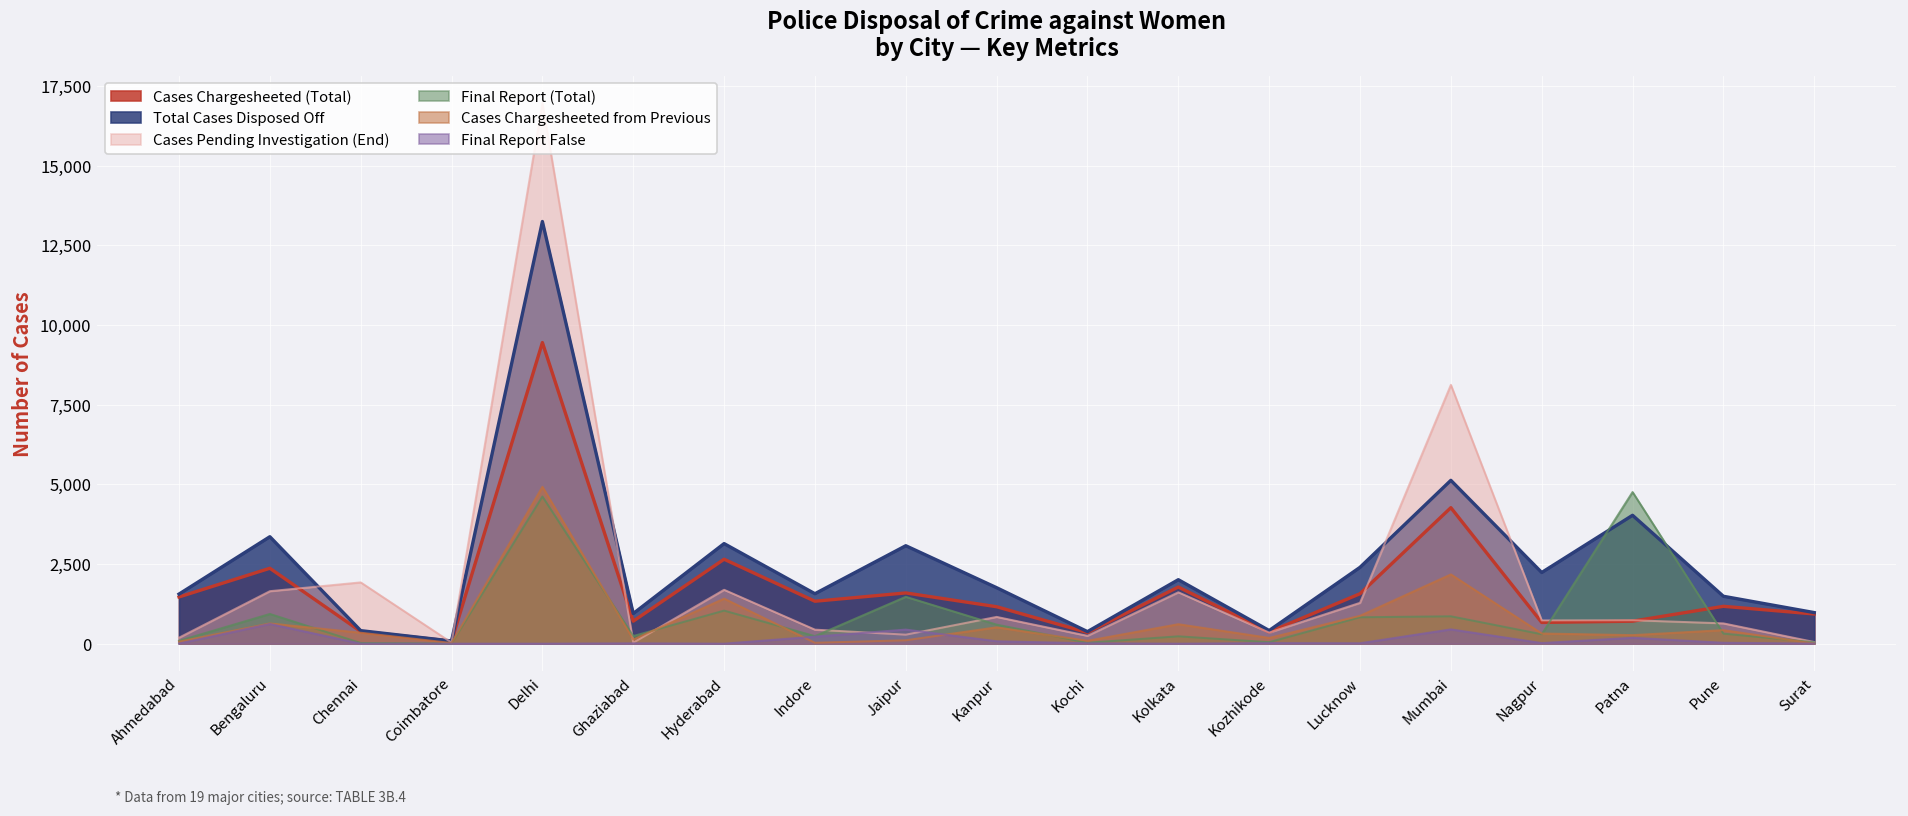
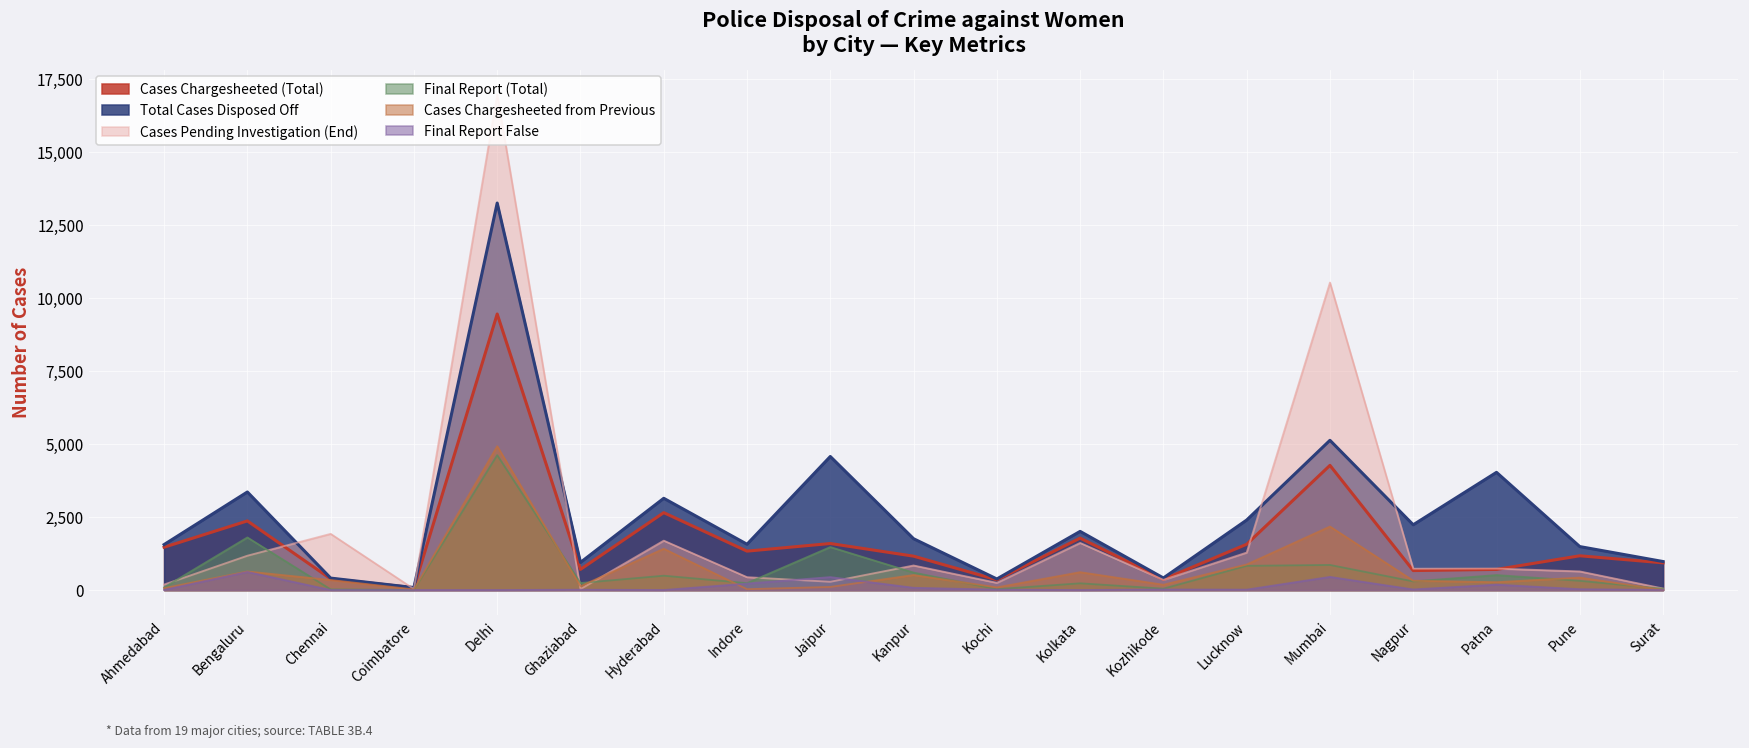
  {
    "Total Cases Disposed Off": {
      "Bengaluru": "3,400",
      "Delhi": "13,200",
      "Ghaziabad": "900",
      "Hyderabad": "3,100",
      "Indore": "1,600",
-     "Jaipur": "3,100",
+     "Jaipur": "4,600",
      "Kanpur": "1,800",
      "Kolkata": "2,000",
      "Lucknow": "2,400",
      "Mumbai": "5,100",
      "Nagpur": "2,200",
      "Patna": "4,000",
      "Pune": "1,500"
    },
    "Cases Pending Investigation (End)": {
      "Ahmedabad": "200",
-     "Bengaluru": "1,600",
+     "Bengaluru": "1,200",
      "Chennai": "1,900",
      "Hyderabad": "1,700",
      "Indore": "400",
      "Jaipur": "300",
      "Kanpur": "800",
      "Kochi": "200",
      "Kolkata": "1,600",
      "Lucknow": "1,300",
-     "Mumbai": "8,100",
+     "Mumbai": "10,500",
      "Pune": "600"
    },
    "Final Report (Total)": {
-     "Bengaluru": "900",
+     "Bengaluru": "1,800",
      "Delhi": "4,600",
      "Ghaziabad": "200",
-     "Hyderabad": "1,000",
+     "Hyderabad": "500",
      "Jaipur": "1,500",
      "Kolkata": "200",
      "Mumbai": "900",
-     "Patna": "4,800",
+     "Patna": "500",
      "Pune": "300"
    },
    "Final Report False": {
      "Delhi": "0",
      "Hyderabad": "0",
      "Jaipur": "400",
      "Kanpur": "100",
      "Kolkata": "0",
      "Lucknow": "0",
      "Mumbai": "400",
      "Nagpur": "0",
      "Pune": "0"
    }
  }
